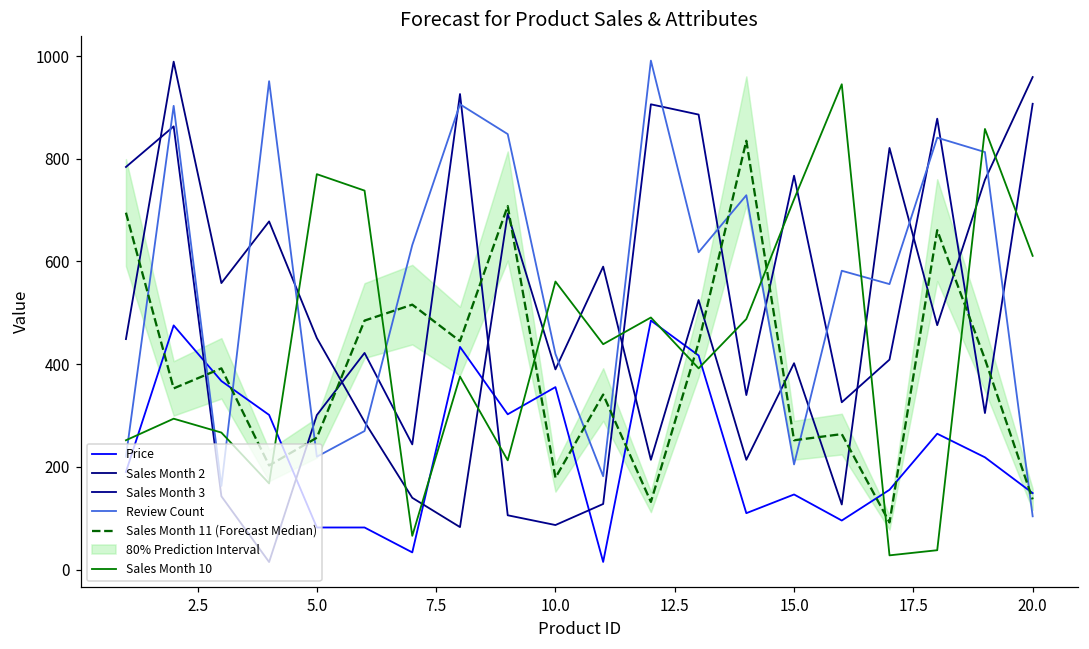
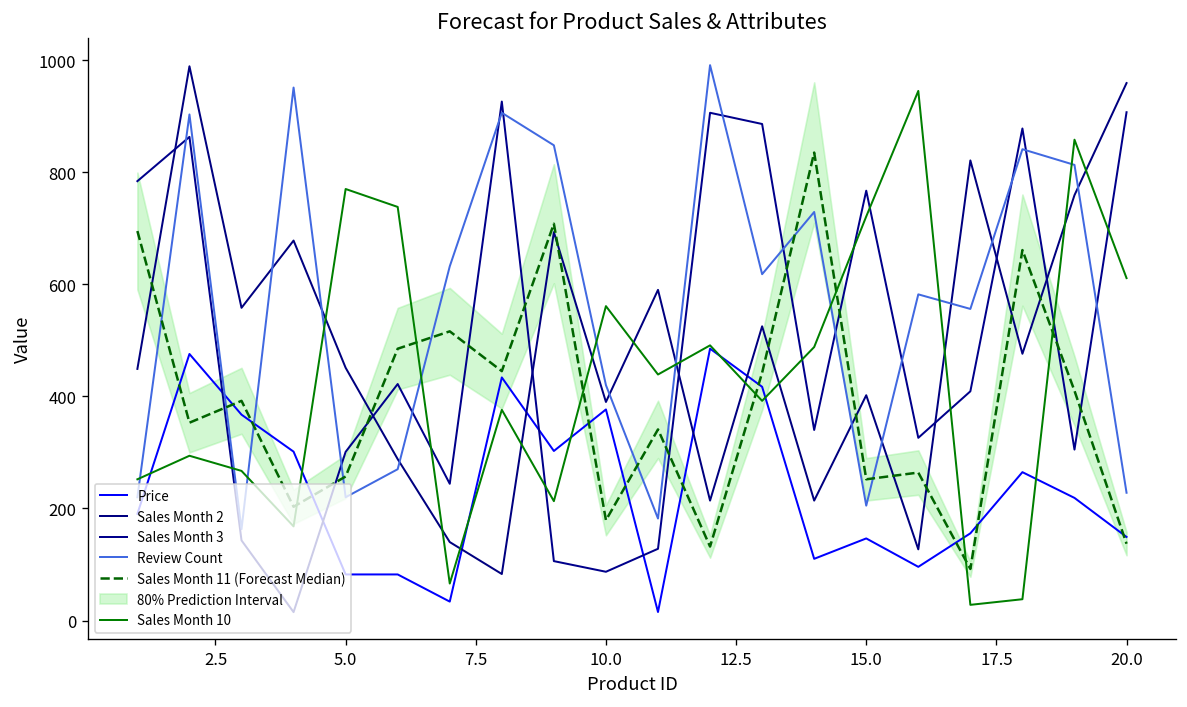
  {
    "Price": {
-     "10.0": 360,
+     "10.0": 380,
      "15.0": 150,
      "20.0": 150
    },
    "Review Count": {
      "10.0": 420,
      "15.0": 210,
-     "20.0": 100
+     "20.0": 230
    }
  }
